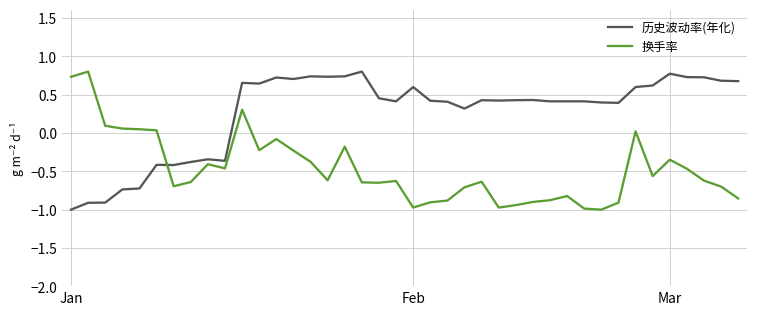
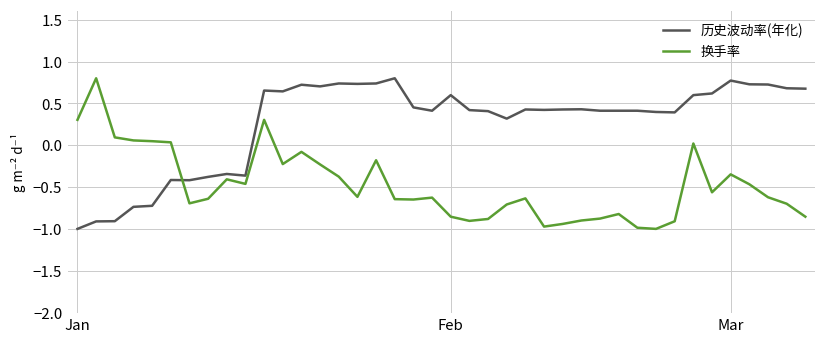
  {
    "历史波动率(年化)": {
      "Jan": -1.0,
      "Feb": 0.6,
      "Mar": 0.8
    },
    "换手率": {
-     "Jan": 0.7,
-     "Feb": -1.0,
+     "Jan": 0.3,
+     "Feb": -0.9,
      "Mar": -0.3
    }
  }
